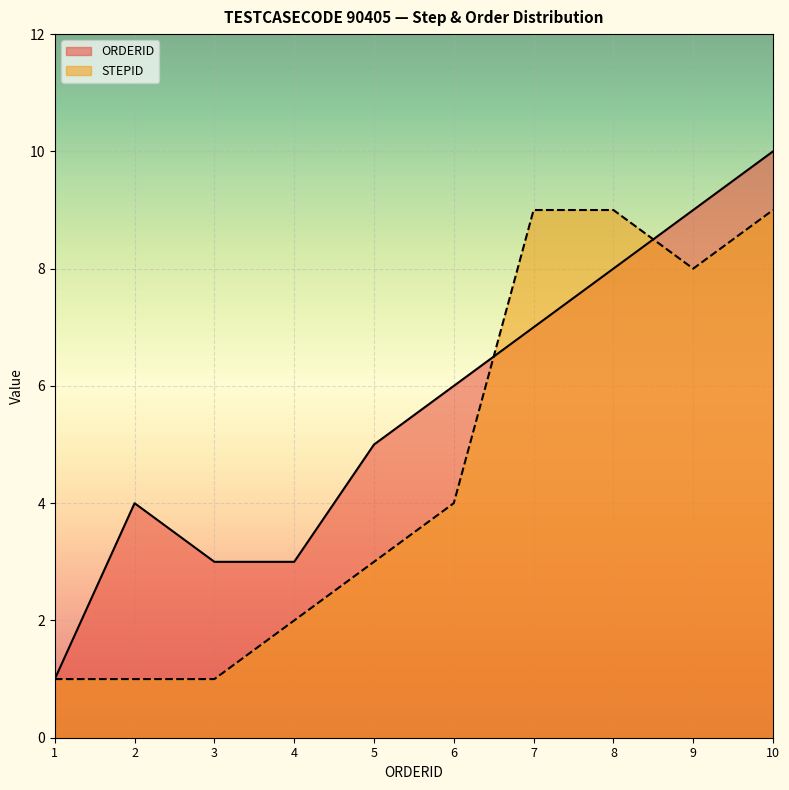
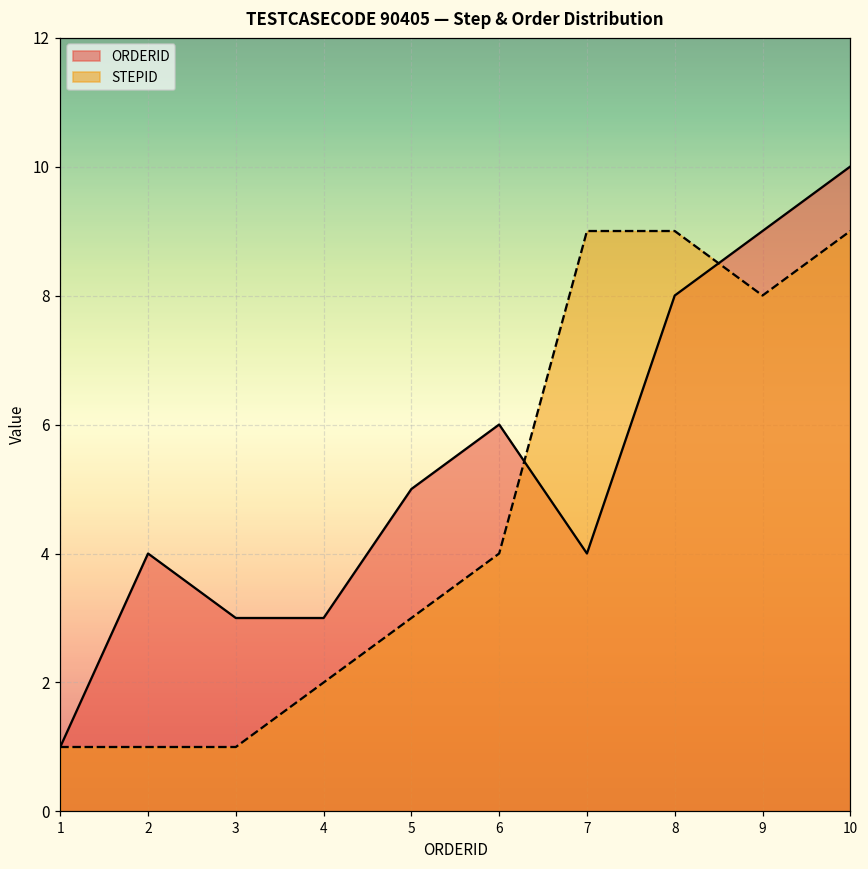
  {
    "ORDERID": {
      "2": 4,
      "3": 3,
      "4": 3,
      "5": 5,
      "6": 6,
-     "7": 7,
+     "7": 4,
      "8": 8,
      "9": 9,
      "10": 10
    },
    "STEPID": {
      "2": 1,
      "3": 1,
      "4": 2,
      "5": 3,
      "6": 4,
      "7": 9,
      "8": 9,
      "9": 8,
      "10": 9
    }
  }
